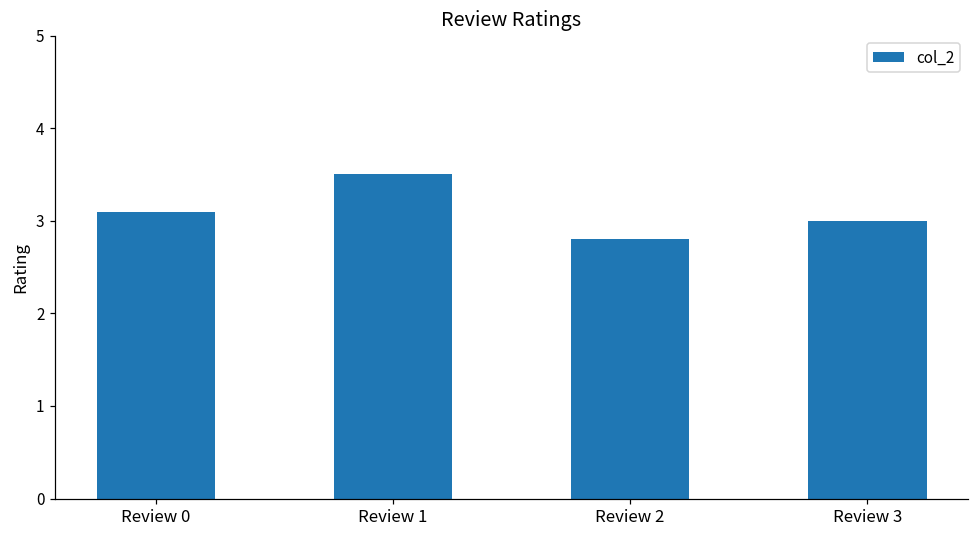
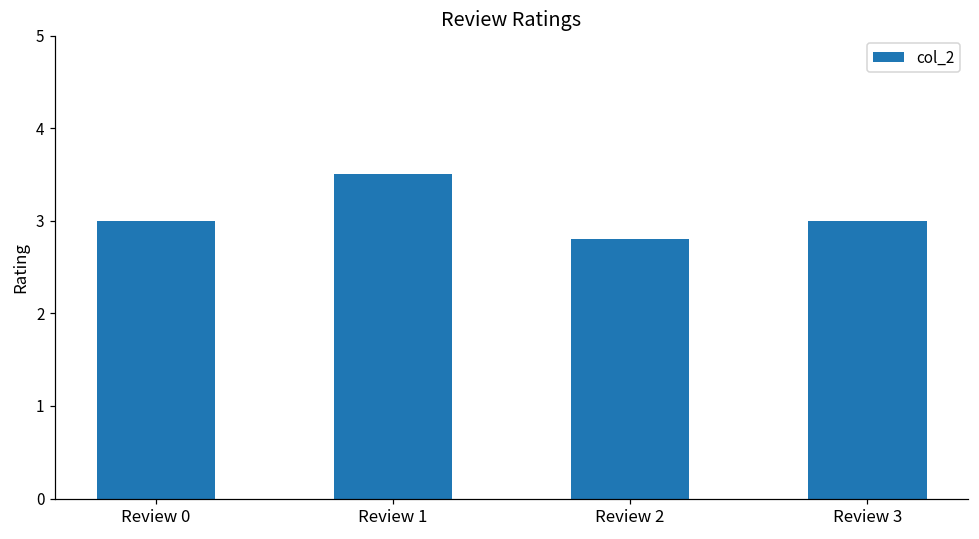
  {
-   "Review 0": 3.1,
+   "Review 0": 3.0,
    "Review 1": 3.5,
    "Review 2": 2.8,
    "Review 3": 3.0
  }
